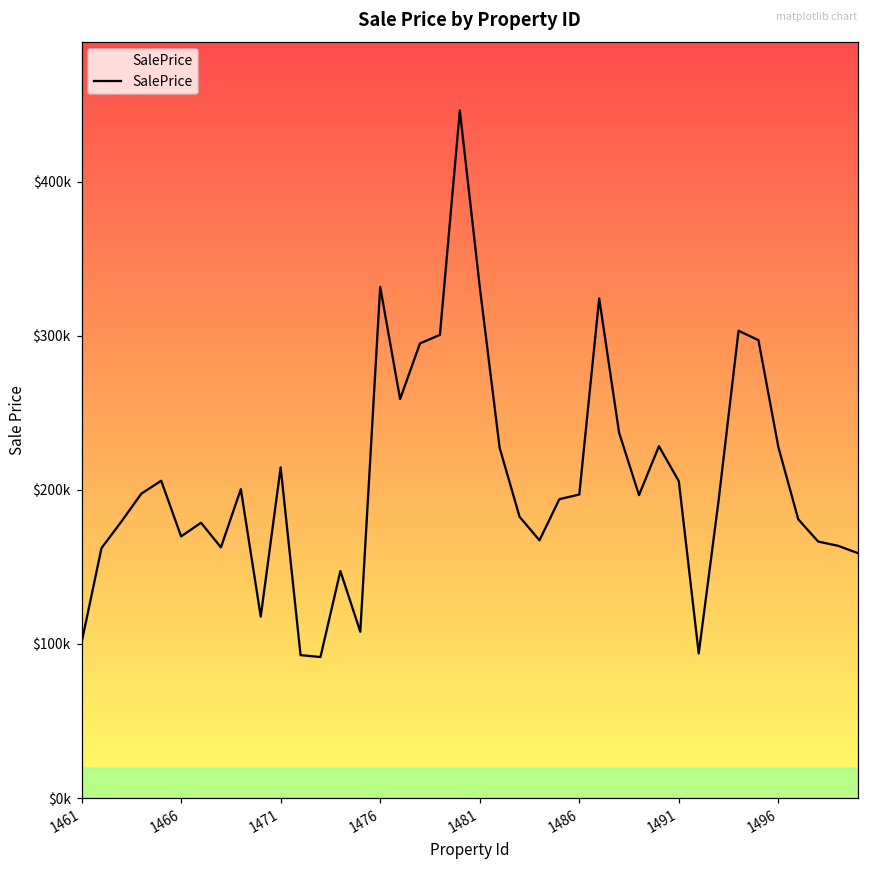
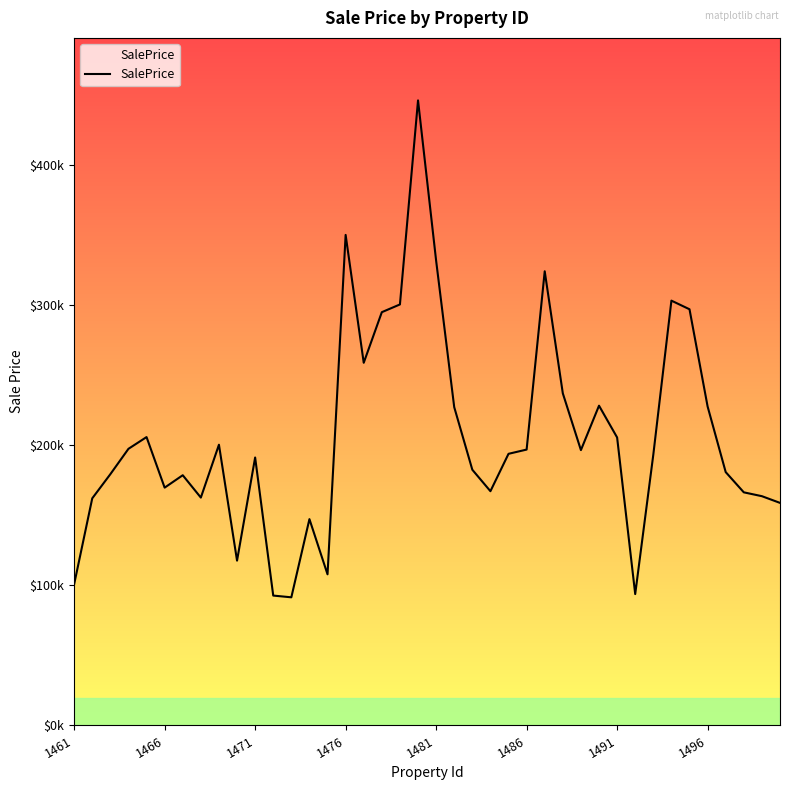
  {
    "1461": "$101000",
    "1466": "$170000",
-   "1471": "$215000",
-   "1476": "$332000",
+   "1471": "$191000",
+   "1476": "$350000",
    "1481": "$332000",
    "1486": "$197000",
    "1491": "$206000",
    "1496": "$228000"
  }
